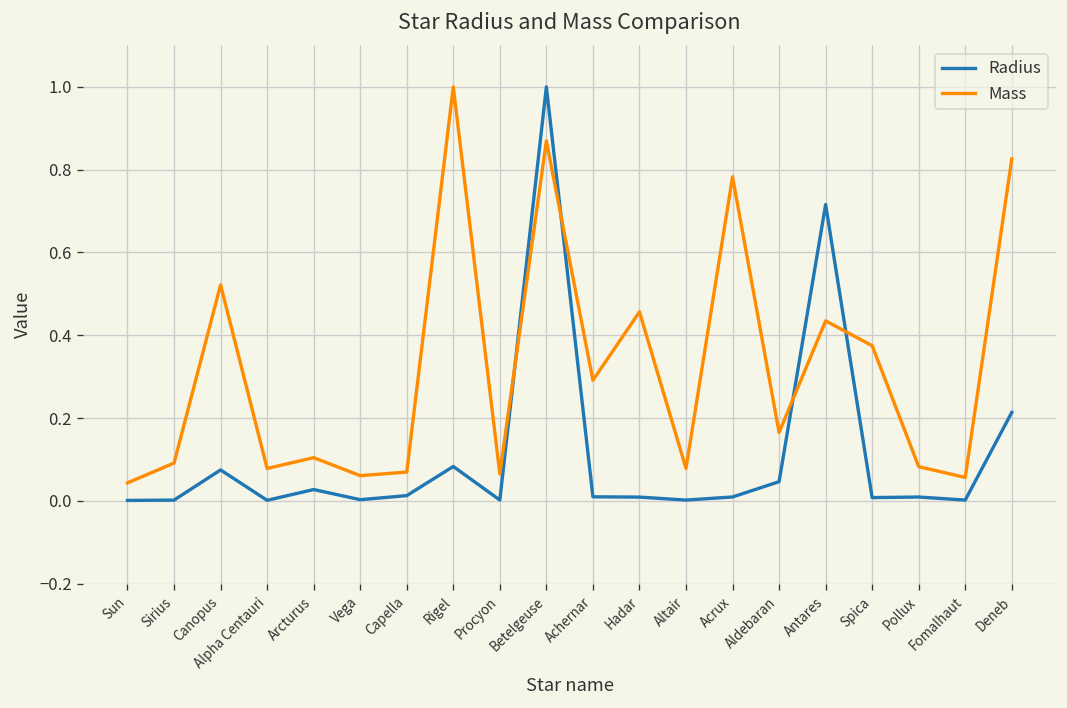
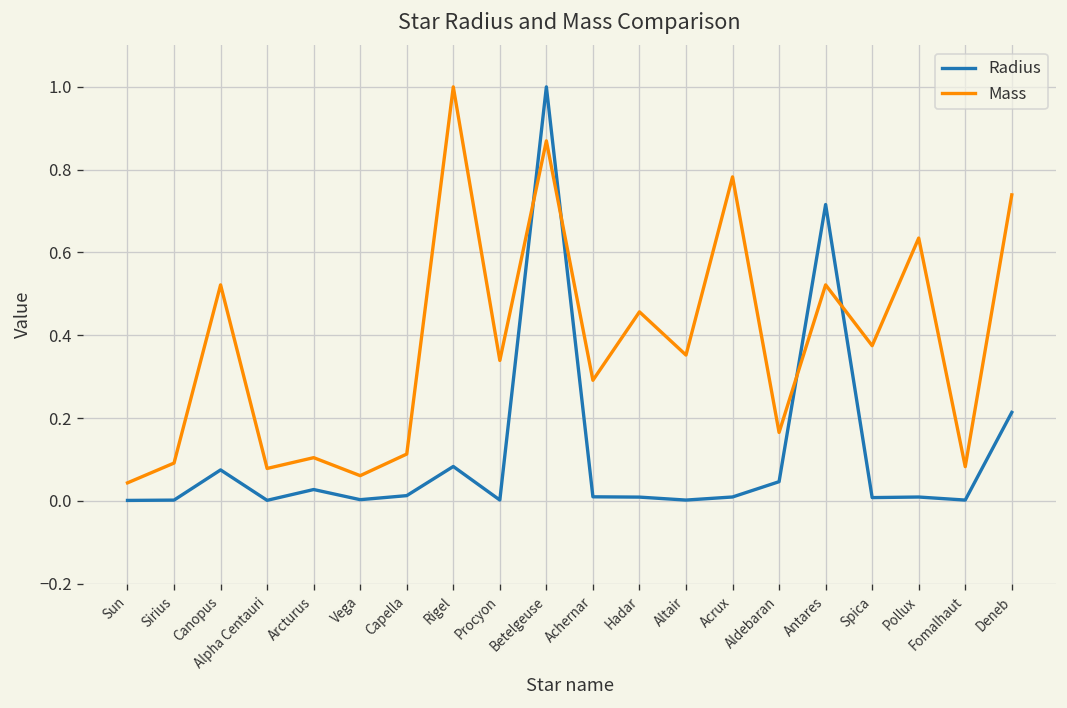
  {
    "Radius": {
      "Sun": 0.00,
      "Sirius": 0.00,
      "Canopus": 0.07,
      "Alpha Centauri": 0.00,
      "Arcturus": 0.03,
      "Vega": 0.00,
      "Capella": 0.01,
      "Rigel": 0.08,
      "Procyon": 0.00,
      "Betelgeuse": 1.00,
      "Achernar": 0.01,
      "Hadar": 0.01,
      "Altair": 0.00,
      "Acrux": 0.01,
      "Aldebaran": 0.05,
      "Antares": 0.72,
      "Spica": 0.01,
      "Pollux": 0.01,
      "Fomalhaut": 0.00,
      "Deneb": 0.21
    },
    "Mass": {
      "Sun": 0.04,
      "Sirius": 0.09,
      "Canopus": 0.52,
      "Alpha Centauri": 0.08,
      "Arcturus": 0.10,
      "Vega": 0.06,
-     "Capella": 0.07,
+     "Capella": 0.11,
      "Rigel": 1.00,
-     "Procyon": 0.07,
+     "Procyon": 0.34,
      "Betelgeuse": 0.87,
      "Achernar": 0.29,
      "Hadar": 0.46,
-     "Altair": 0.08,
+     "Altair": 0.35,
      "Acrux": 0.78,
      "Aldebaran": 0.17,
-     "Antares": 0.43,
+     "Antares": 0.52,
      "Spica": 0.37,
-     "Pollux": 0.08,
-     "Fomalhaut": 0.06,
-     "Deneb": 0.83
+     "Pollux": 0.63,
+     "Fomalhaut": 0.08,
+     "Deneb": 0.74
    }
  }
